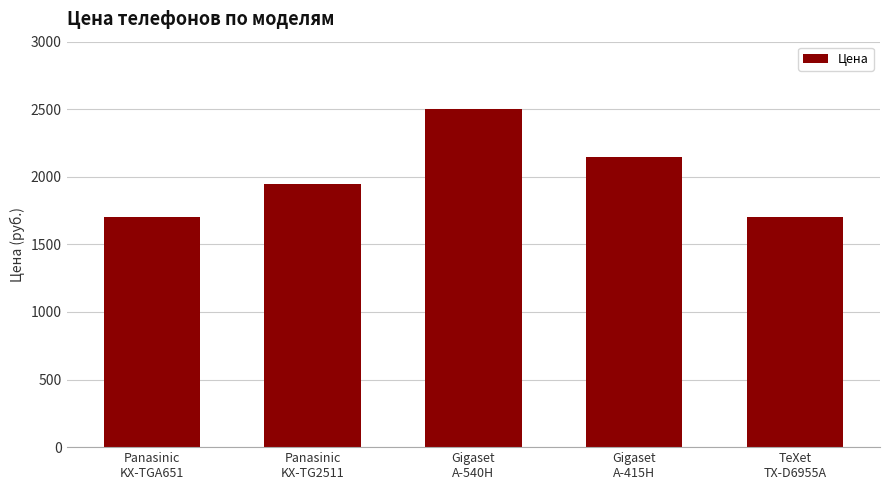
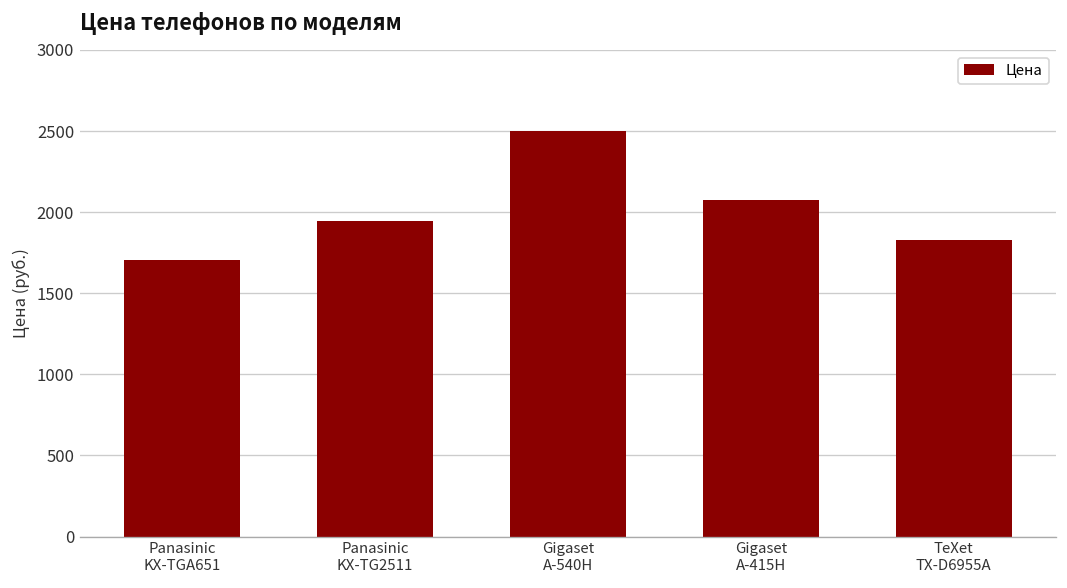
  {
    "Panasinic KX-TGA651": 1700,
    "Panasinic KX-TG2511": 1950,
    "Gigaset A-540H": 2500,
-   "Gigaset A-415H": 2150,
-   "TeXet TX-D6955A": 1700
+   "Gigaset A-415H": 2070,
+   "TeXet TX-D6955A": 1830
  }
